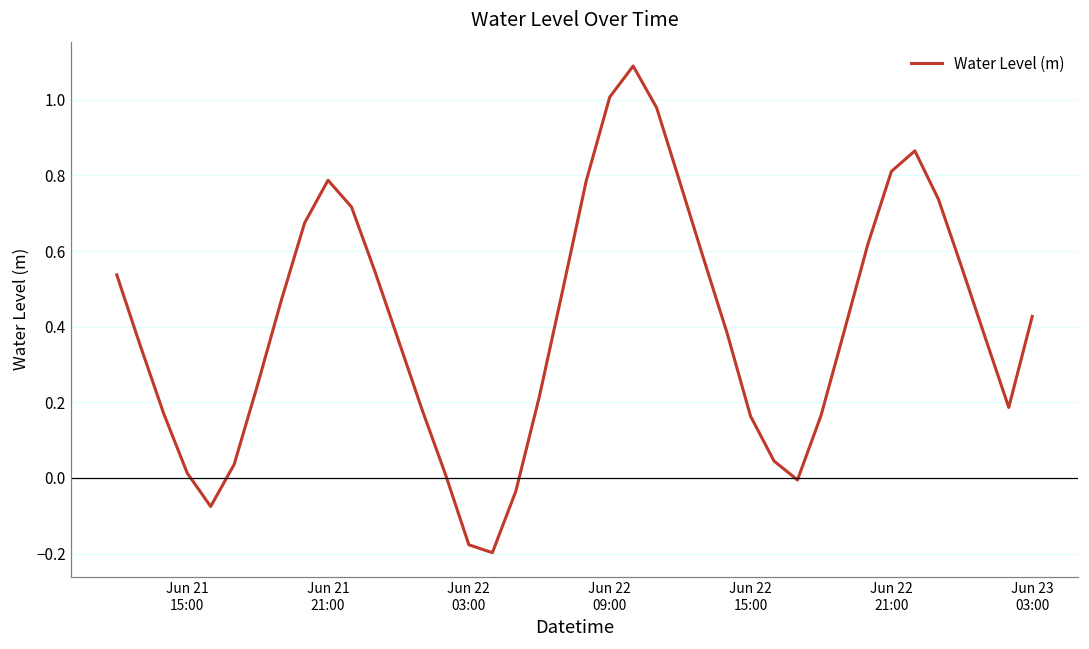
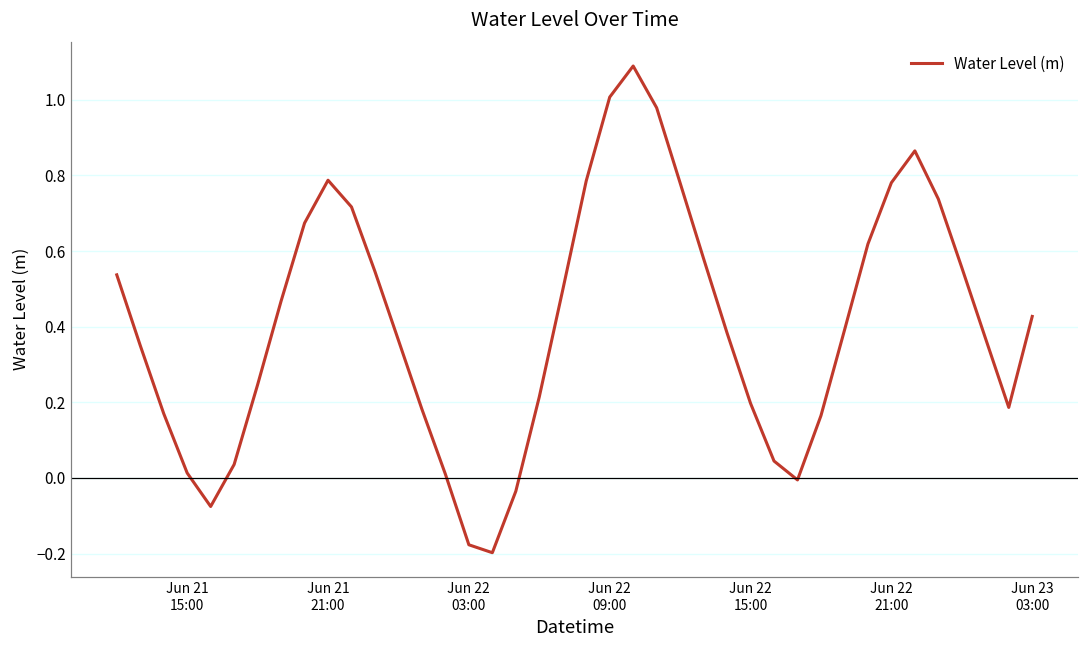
  {
    "Jun 21 15:00": 0.01,
    "Jun 21 21:00": 0.79,
    "Jun 22 03:00": -0.18,
    "Jun 22 09:00": 1.01,
-   "Jun 22 15:00": 0.16,
-   "Jun 22 21:00": 0.81,
+   "Jun 22 15:00": 0.20,
+   "Jun 22 21:00": 0.78,
    "Jun 23 03:00": 0.43
  }
